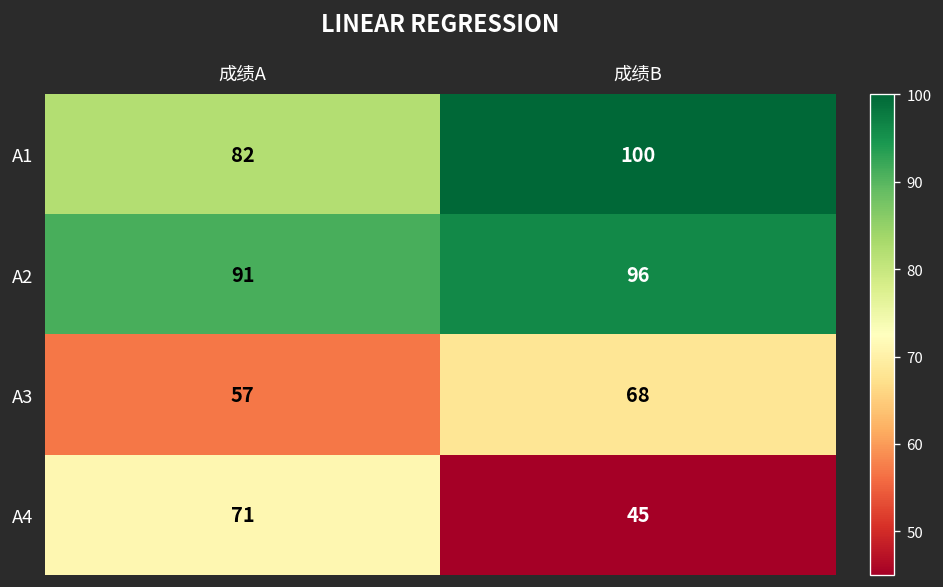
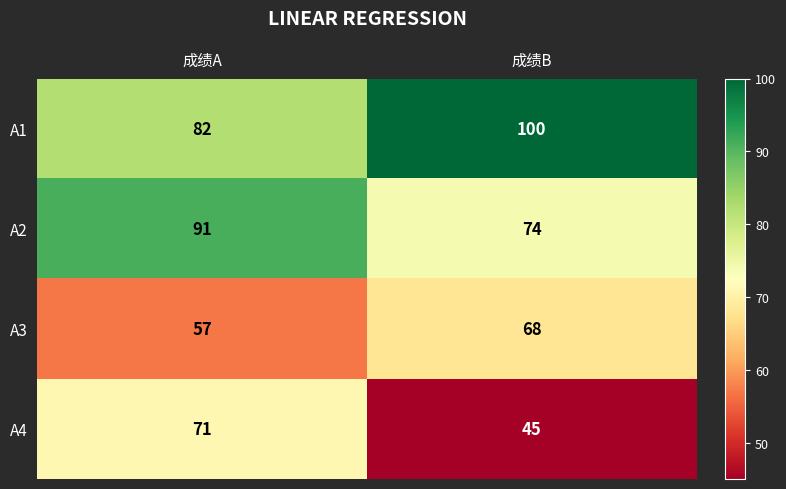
  {
    "A1": {
      "成绩A": 82,
      "成绩B": 100
    },
    "A2": {
      "成绩A": 91,
-     "成绩B": 96
+     "成绩B": 74
    },
    "A3": {
      "成绩A": 57,
      "成绩B": 68
    },
    "A4": {
      "成绩A": 71,
      "成绩B": 45
    }
  }
